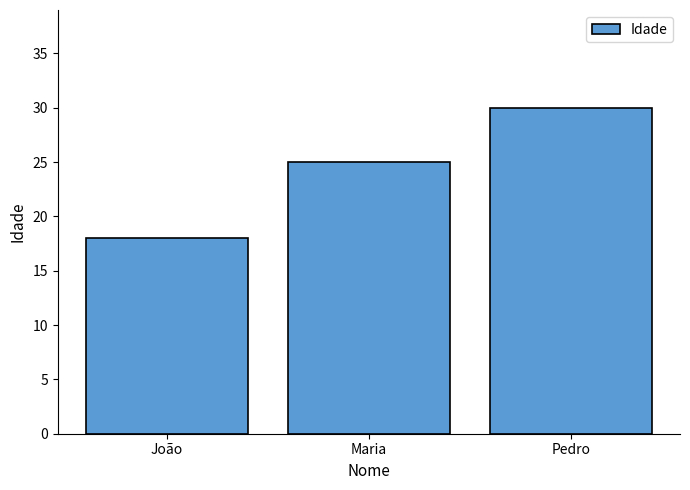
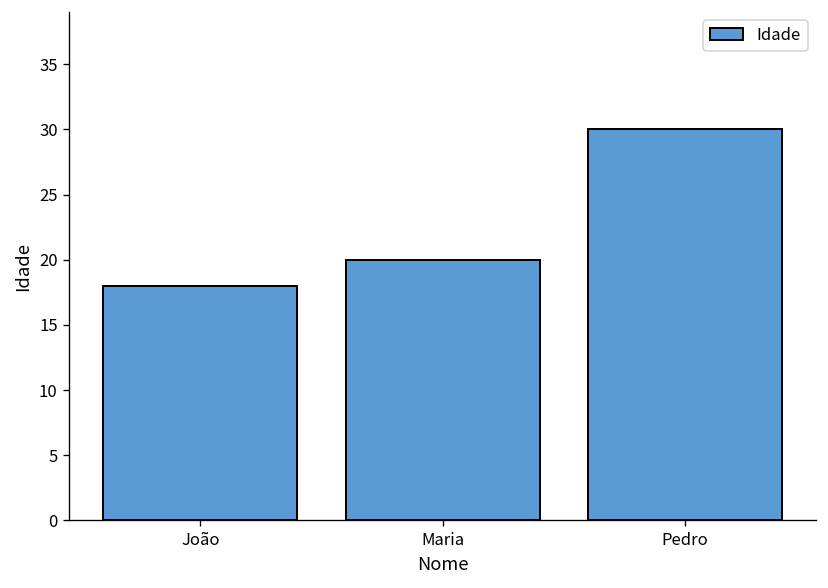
  {
    "João": 18,
-   "Maria": 25,
+   "Maria": 20,
    "Pedro": 30
  }
